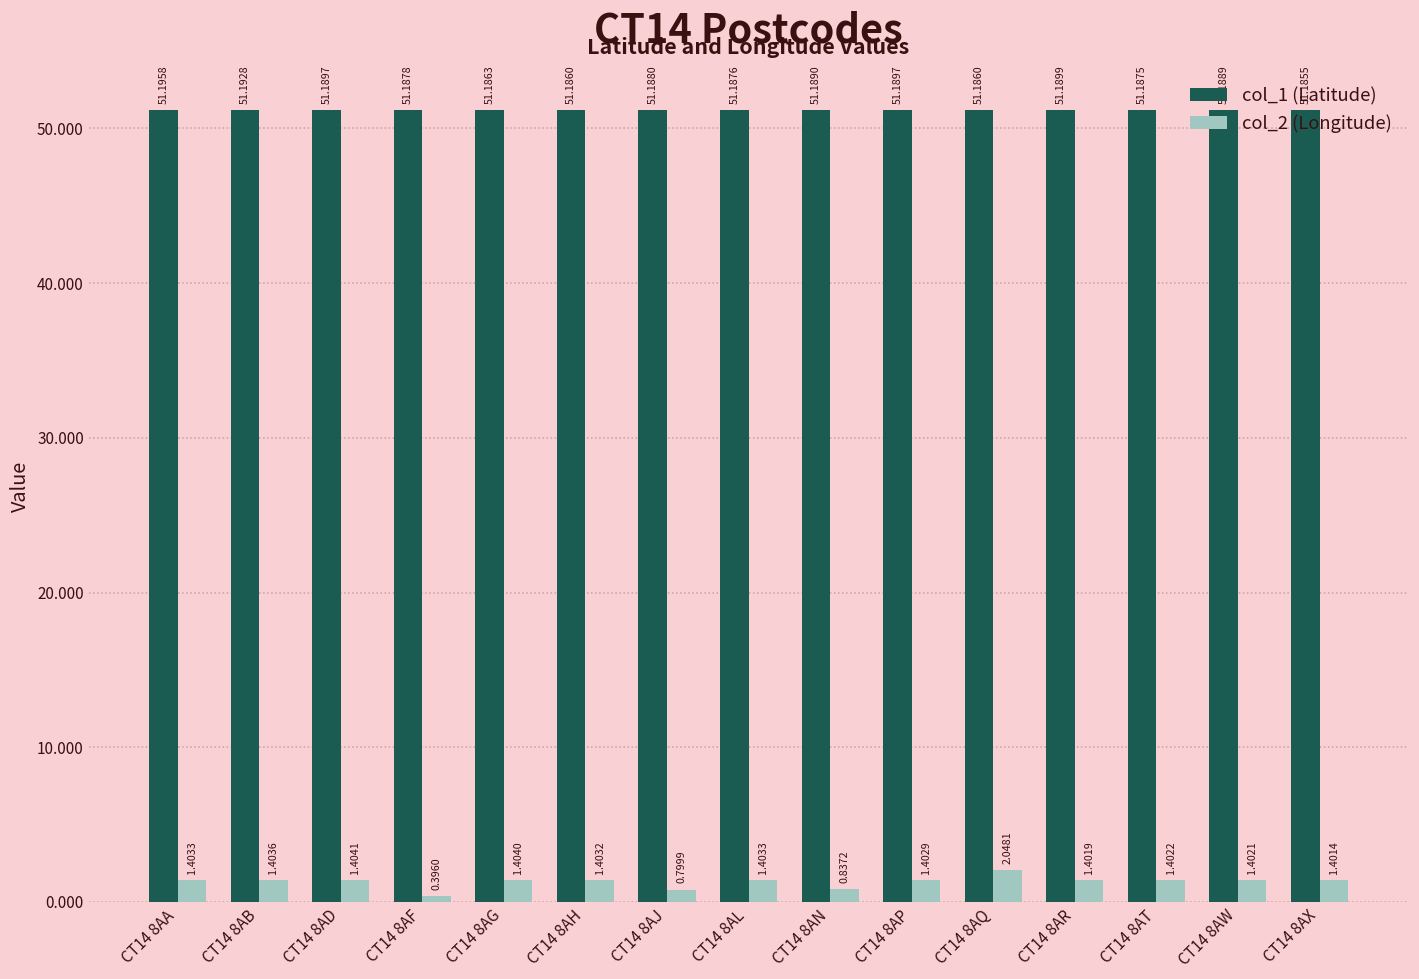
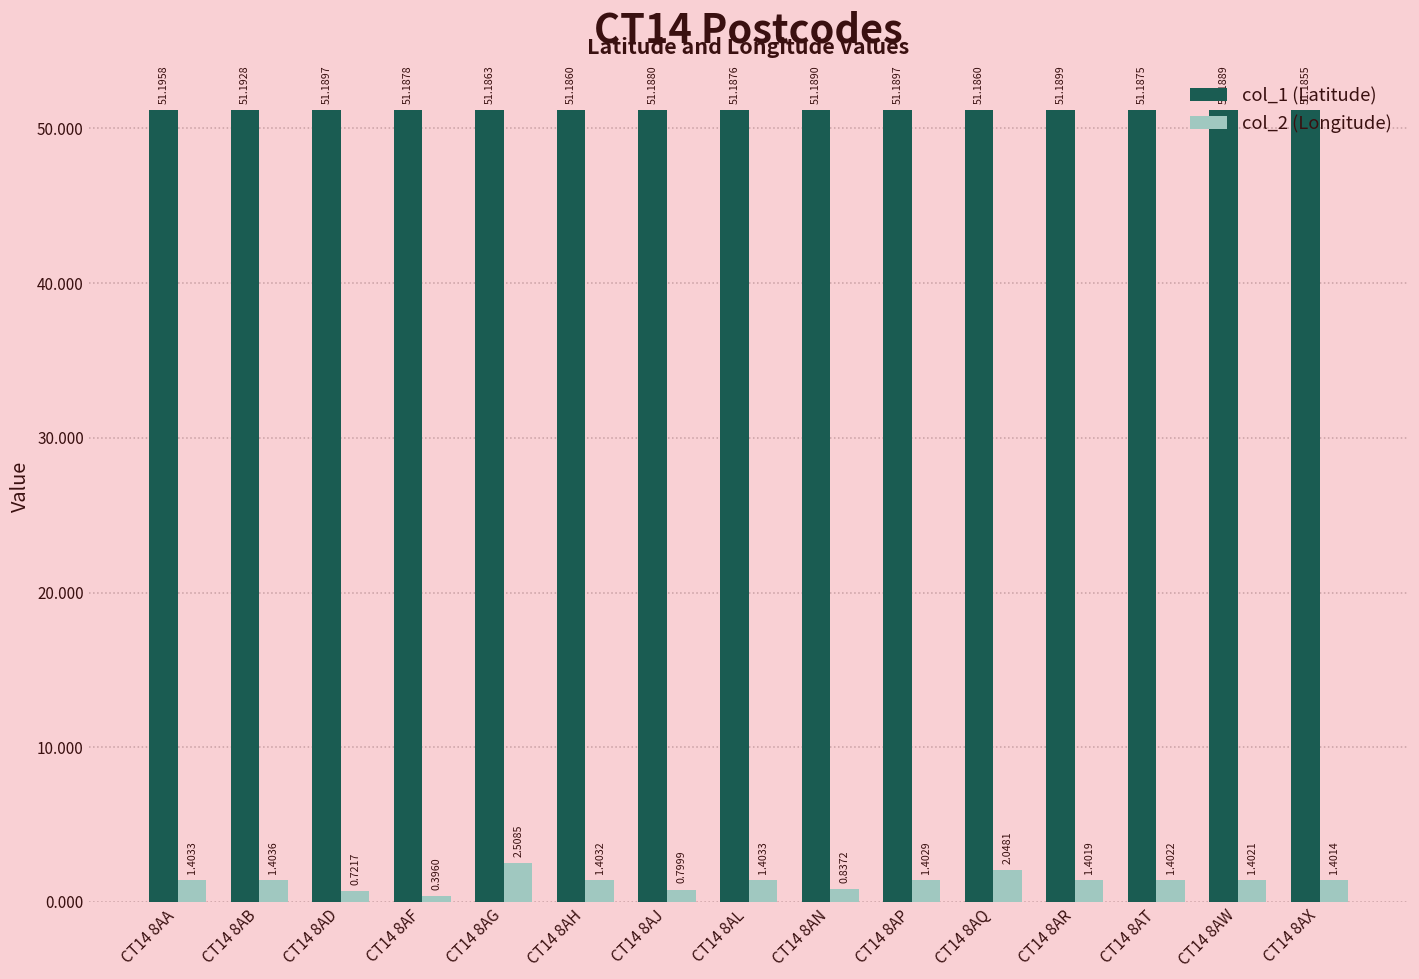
  {
    "col_1 (Latitude)": {
      "CT14 8AA": 51.1958,
      "CT14 8AB": 51.1928,
      "CT14 8AD": 51.1897,
      "CT14 8AF": 51.1878,
      "CT14 8AG": 51.1863,
      "CT14 8AH": 51.1860,
      "CT14 8AJ": 51.1880,
      "CT14 8AL": 51.1876,
      "CT14 8AN": 51.1890,
      "CT14 8AP": 51.1897,
      "CT14 8AQ": 51.1860,
      "CT14 8AR": 51.1899,
      "CT14 8AT": 51.1875,
      "CT14 8AW": 51.1889,
      "CT14 8AX": 51.1855
    },
    "col_2 (Longitude)": {
      "CT14 8AA": 1.4033,
      "CT14 8AB": 1.4036,
-     "CT14 8AD": 1.4041,
+     "CT14 8AD": 0.7217,
      "CT14 8AF": 0.3960,
-     "CT14 8AG": 1.4040,
+     "CT14 8AG": 2.5085,
      "CT14 8AH": 1.4032,
      "CT14 8AJ": 0.7999,
      "CT14 8AL": 1.4033,
      "CT14 8AN": 0.8372,
      "CT14 8AP": 1.4029,
      "CT14 8AQ": 2.0481,
      "CT14 8AR": 1.4019,
      "CT14 8AT": 1.4022,
      "CT14 8AW": 1.4021,
      "CT14 8AX": 1.4014
    }
  }
